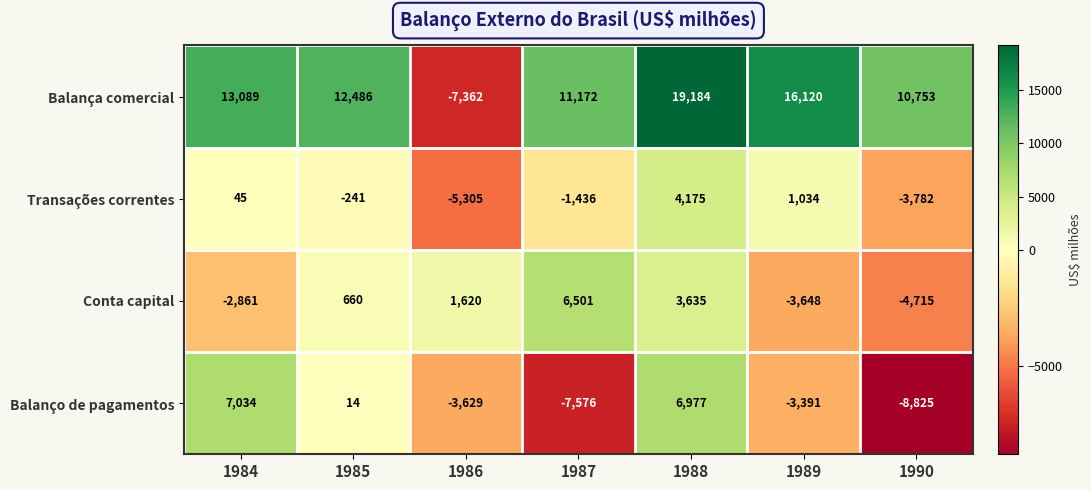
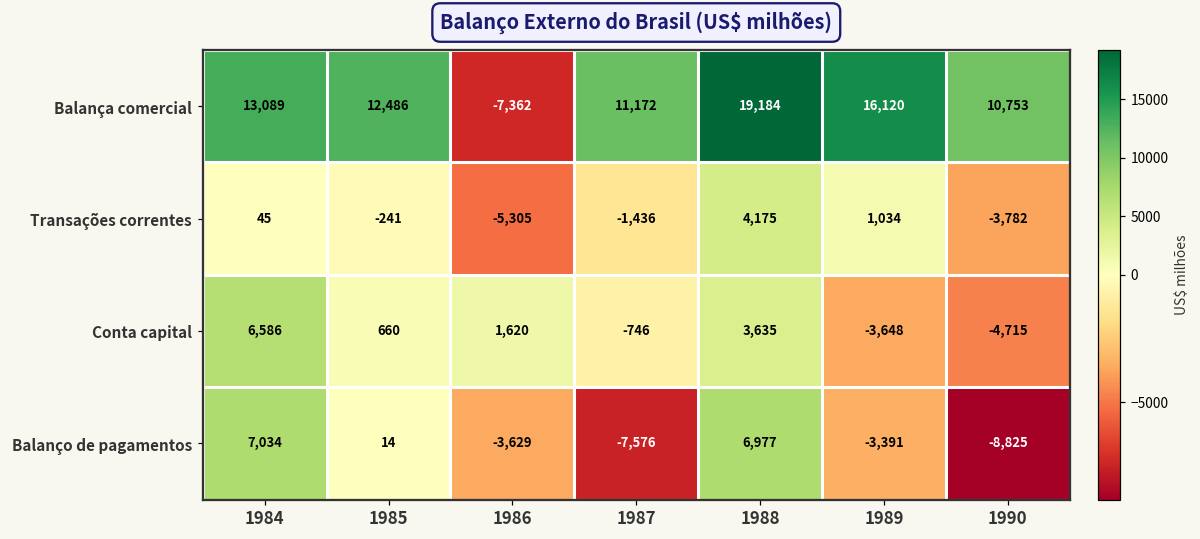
  {
    "Balança comercial": {
      "1984": "13,089",
      "1985": "12,486",
      "1986": "-7,362",
      "1987": "11,172",
      "1988": "19,184",
      "1989": "16,120",
      "1990": "10,753"
    },
    "Transações correntes": {
      "1984": "45",
      "1985": "-241",
      "1986": "-5,305",
      "1987": "-1,436",
      "1988": "4,175",
      "1989": "1,034",
      "1990": "-3,782"
    },
    "Conta capital": {
-     "1984": "-2,861",
+     "1984": "6,586",
      "1985": "660",
      "1986": "1,620",
-     "1987": "6,501",
+     "1987": "-746",
      "1988": "3,635",
      "1989": "-3,648",
      "1990": "-4,715"
    },
    "Balanço de pagamentos": {
      "1984": "7,034",
      "1985": "14",
      "1986": "-3,629",
      "1987": "-7,576",
      "1988": "6,977",
      "1989": "-3,391",
      "1990": "-8,825"
    }
  }
